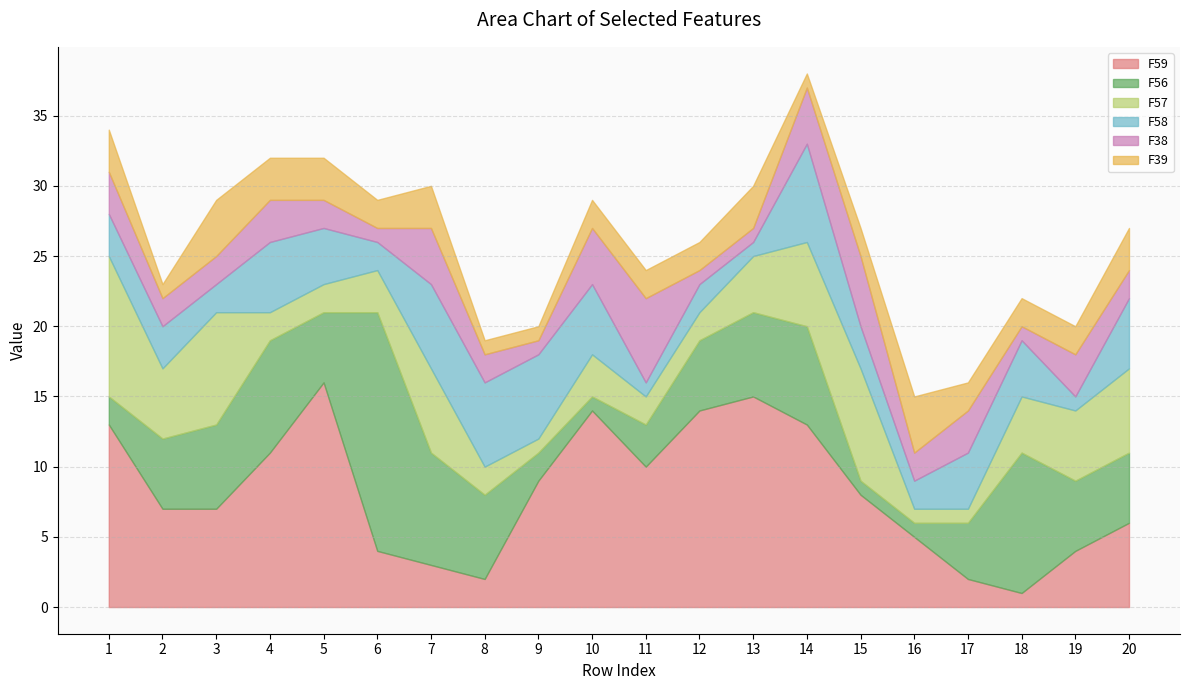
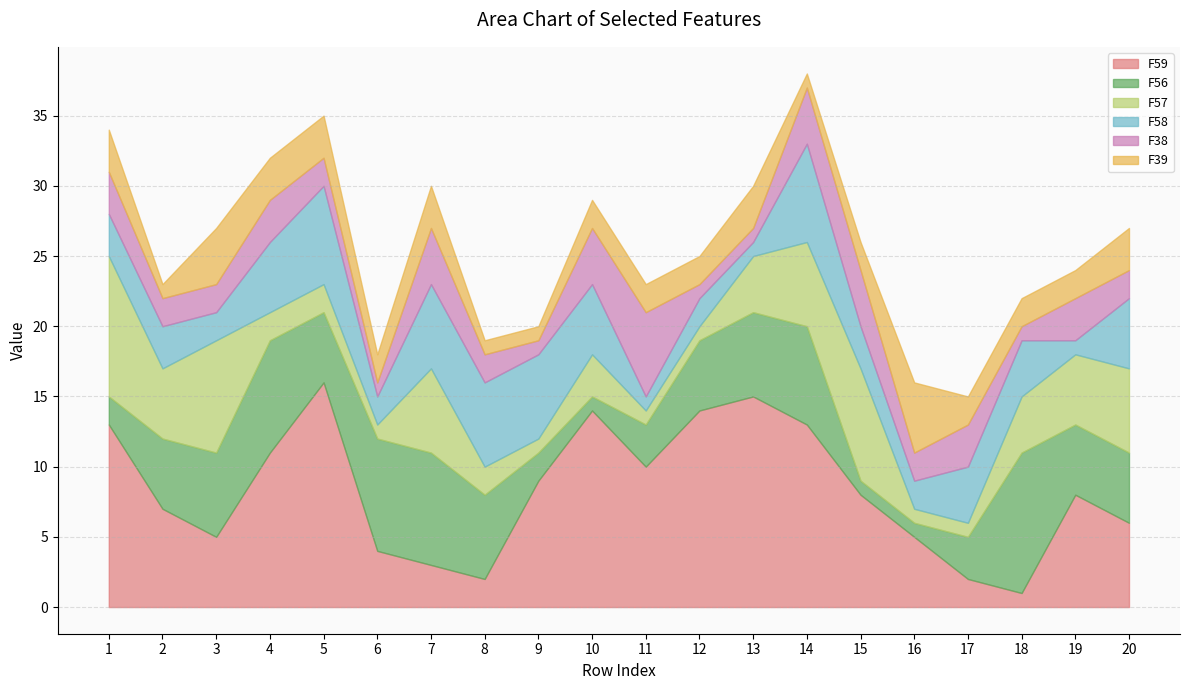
  {
    "F59": {
      "1": 13,
      "2": 7,
-     "3": 7,
+     "3": 5,
      "4": 11,
      "5": 16,
      "6": 4,
      "7": 3,
      "8": 2,
      "9": 9,
      "10": 14,
      "11": 10,
      "12": 14,
      "13": 15,
      "14": 13,
      "15": 8,
      "16": 5,
      "17": 2,
      "18": 1,
-     "19": 4,
+     "19": 8,
      "20": 6
    },
    "F56": {
      "1": 2,
      "2": 5,
      "3": 6,
      "4": 8,
      "5": 5,
-     "6": 17,
+     "6": 8,
      "7": 8,
      "8": 6,
      "9": 2,
      "10": 1,
      "11": 3,
      "12": 5,
      "13": 6,
      "14": 7,
      "15": 1,
      "16": 1,
-     "17": 4,
+     "17": 3,
      "18": 10,
      "19": 5,
      "20": 5
    },
    "F57": {
      "1": 10,
      "2": 5,
      "3": 8,
      "4": 2,
      "5": 2,
-     "6": 3,
+     "6": 1,
      "7": 6,
      "8": 2,
      "9": 1,
      "10": 3,
-     "11": 2,
-     "12": 2,
+     "11": 1,
+     "12": 1,
      "13": 4,
      "14": 6,
      "15": 8,
      "16": 1,
      "17": 1,
      "18": 4,
      "19": 5,
      "20": 6
    },
    "F58": {
      "1": 3,
      "2": 3,
      "3": 2,
      "4": 5,
-     "5": 4,
+     "5": 7,
      "6": 2,
      "7": 6,
      "8": 6,
      "9": 6,
      "10": 5,
      "11": 1,
      "12": 2,
      "13": 1,
      "14": 7,
      "15": 3,
      "16": 2,
      "17": 4,
      "18": 4,
      "19": 1,
      "20": 5
    },
    "F38": {
      "1": 3,
      "2": 2,
      "3": 2,
      "4": 3,
      "5": 2,
      "6": 1,
      "7": 4,
      "8": 2,
      "9": 1,
      "10": 4,
      "11": 6,
      "12": 1,
      "13": 1,
      "14": 4,
-     "15": 5,
+     "15": 4,
      "16": 2,
      "17": 3,
      "18": 1,
      "19": 3,
      "20": 2
    },
    "F39": {
      "1": 3,
      "2": 1,
      "3": 4,
      "4": 3,
      "5": 3,
      "6": 2,
      "7": 3,
      "8": 1,
      "9": 1,
      "10": 2,
      "11": 2,
      "12": 2,
      "13": 3,
      "14": 1,
      "15": 2,
-     "16": 4,
+     "16": 5,
      "17": 2,
      "18": 2,
      "19": 2,
      "20": 3
    }
  }
